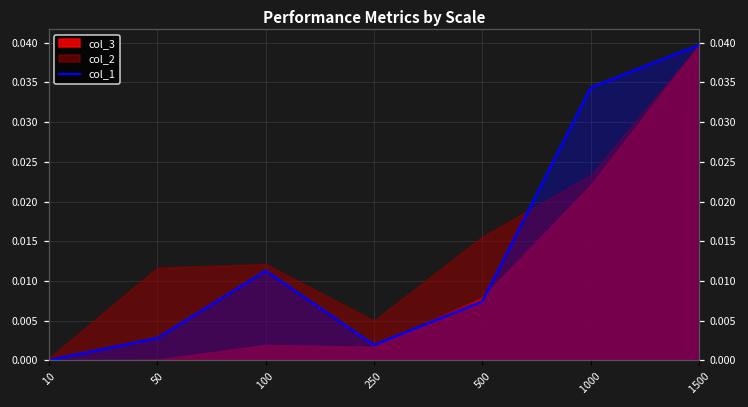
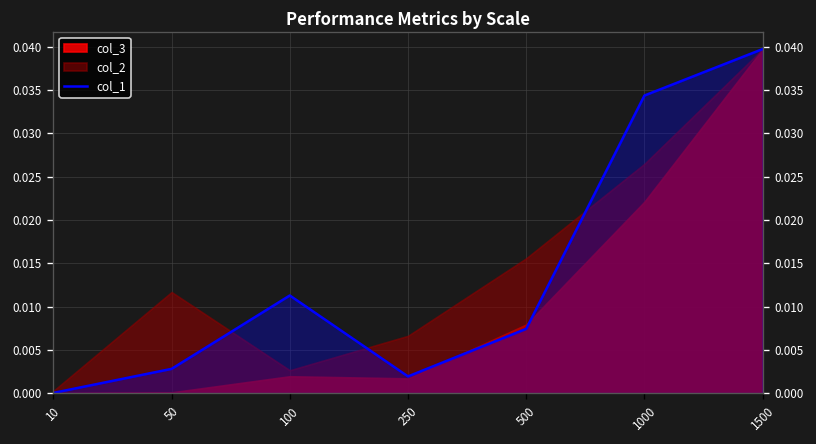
  {
    "col_3": {
      "100": 0.002,
      "500": 0.008,
      "1000": 0.022
    },
    "col_2": {
      "50": 0.012,
-     "100": 0.012,
-     "250": 0.005,
+     "100": 0.003,
+     "250": 0.007,
      "500": 0.016,
-     "1000": 0.023
+     "1000": 0.026
    },
    "col_1": {
      "50": 0.003,
      "100": 0.011,
      "500": 0.007,
      "1000": 0.034
    }
  }
